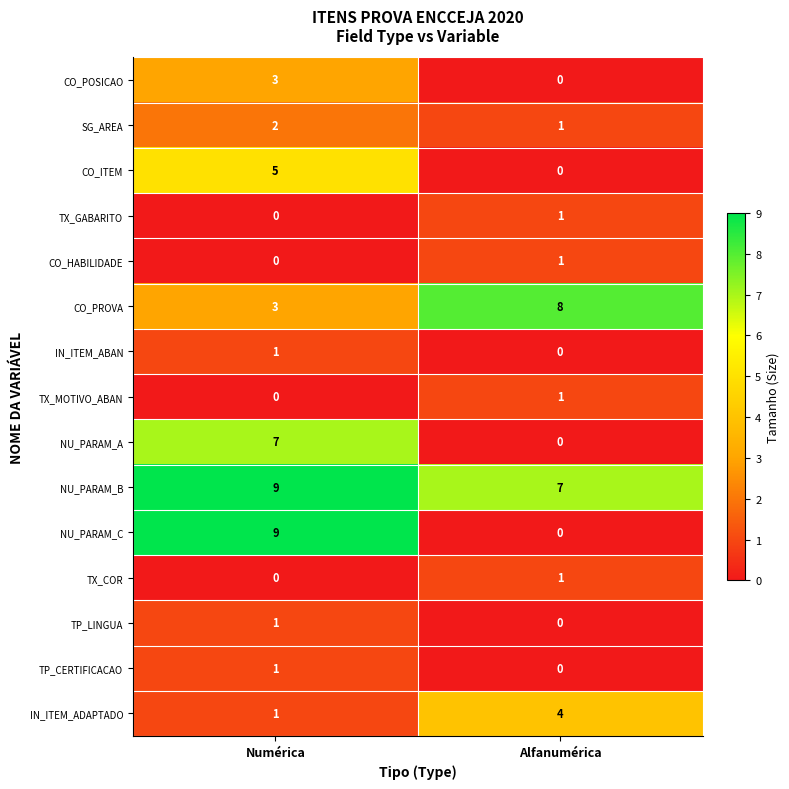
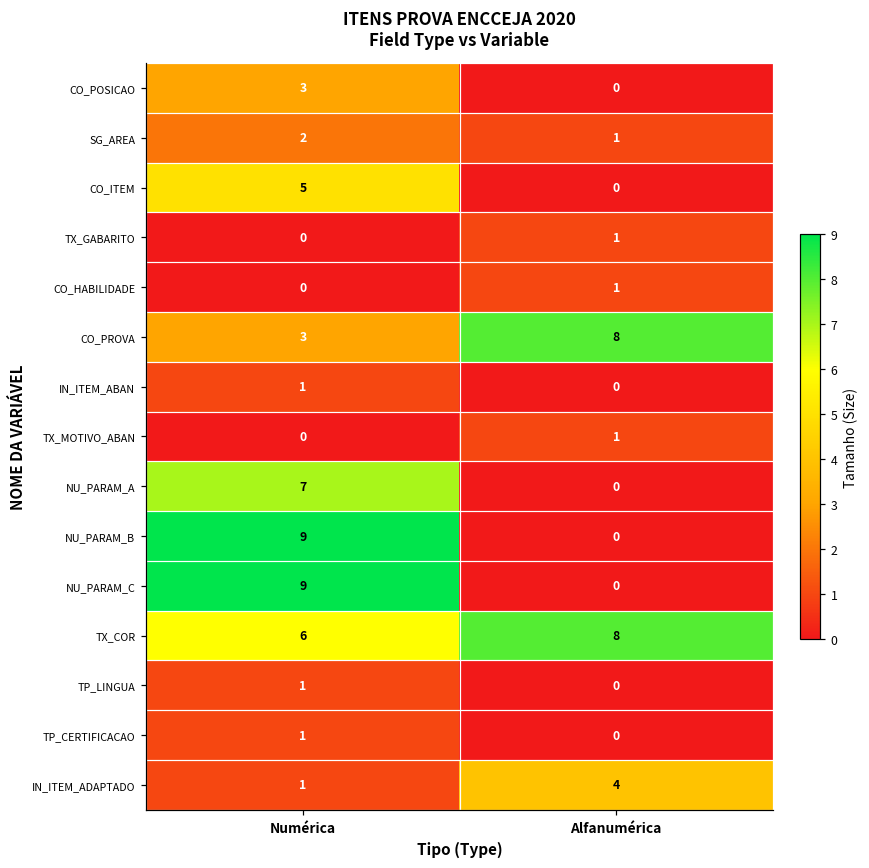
  {
    "CO_POSICAO": {
      "Numérica": 3,
      "Alfanumérica": 0
    },
    "SG_AREA": {
      "Numérica": 2,
      "Alfanumérica": 1
    },
    "CO_ITEM": {
      "Numérica": 5,
      "Alfanumérica": 0
    },
    "TX_GABARITO": {
      "Numérica": 0,
      "Alfanumérica": 1
    },
    "CO_HABILIDADE": {
      "Numérica": 0,
      "Alfanumérica": 1
    },
    "CO_PROVA": {
      "Numérica": 3,
      "Alfanumérica": 8
    },
    "IN_ITEM_ABAN": {
      "Numérica": 1,
      "Alfanumérica": 0
    },
    "TX_MOTIVO_ABAN": {
      "Numérica": 0,
      "Alfanumérica": 1
    },
    "NU_PARAM_A": {
      "Numérica": 7,
      "Alfanumérica": 0
    },
    "NU_PARAM_B": {
      "Numérica": 9,
-     "Alfanumérica": 7
+     "Alfanumérica": 0
    },
    "NU_PARAM_C": {
      "Numérica": 9,
      "Alfanumérica": 0
    },
    "TX_COR": {
-     "Numérica": 0,
-     "Alfanumérica": 1
+     "Numérica": 6,
+     "Alfanumérica": 8
    },
    "TP_LINGUA": {
      "Numérica": 1,
      "Alfanumérica": 0
    },
    "TP_CERTIFICACAO": {
      "Numérica": 1,
      "Alfanumérica": 0
    },
    "IN_ITEM_ADAPTADO": {
      "Numérica": 1,
      "Alfanumérica": 4
    }
  }
